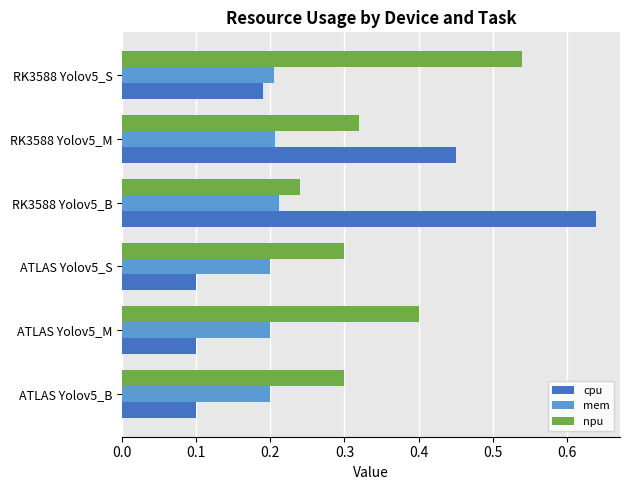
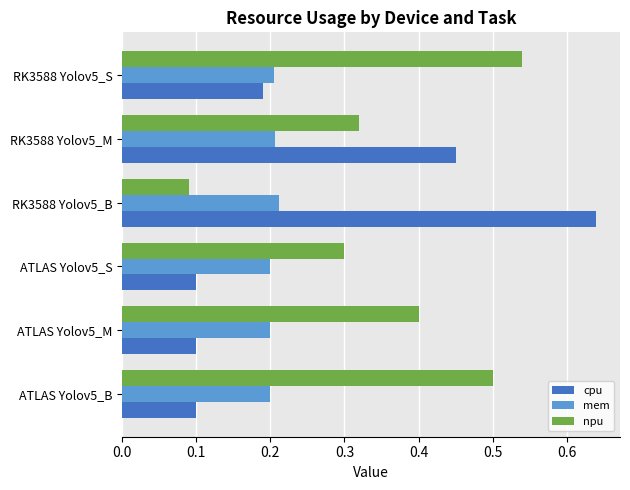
  {
    "npu": {
      "RK3588 Yolov5_S": 0.54,
      "RK3588 Yolov5_M": 0.32,
-     "RK3588 Yolov5_B": 0.24,
+     "RK3588 Yolov5_B": 0.09,
      "ATLAS Yolov5_S": 0.30,
      "ATLAS Yolov5_M": 0.40,
-     "ATLAS Yolov5_B": 0.3
+     "ATLAS Yolov5_B": 0.5
    }
  }
